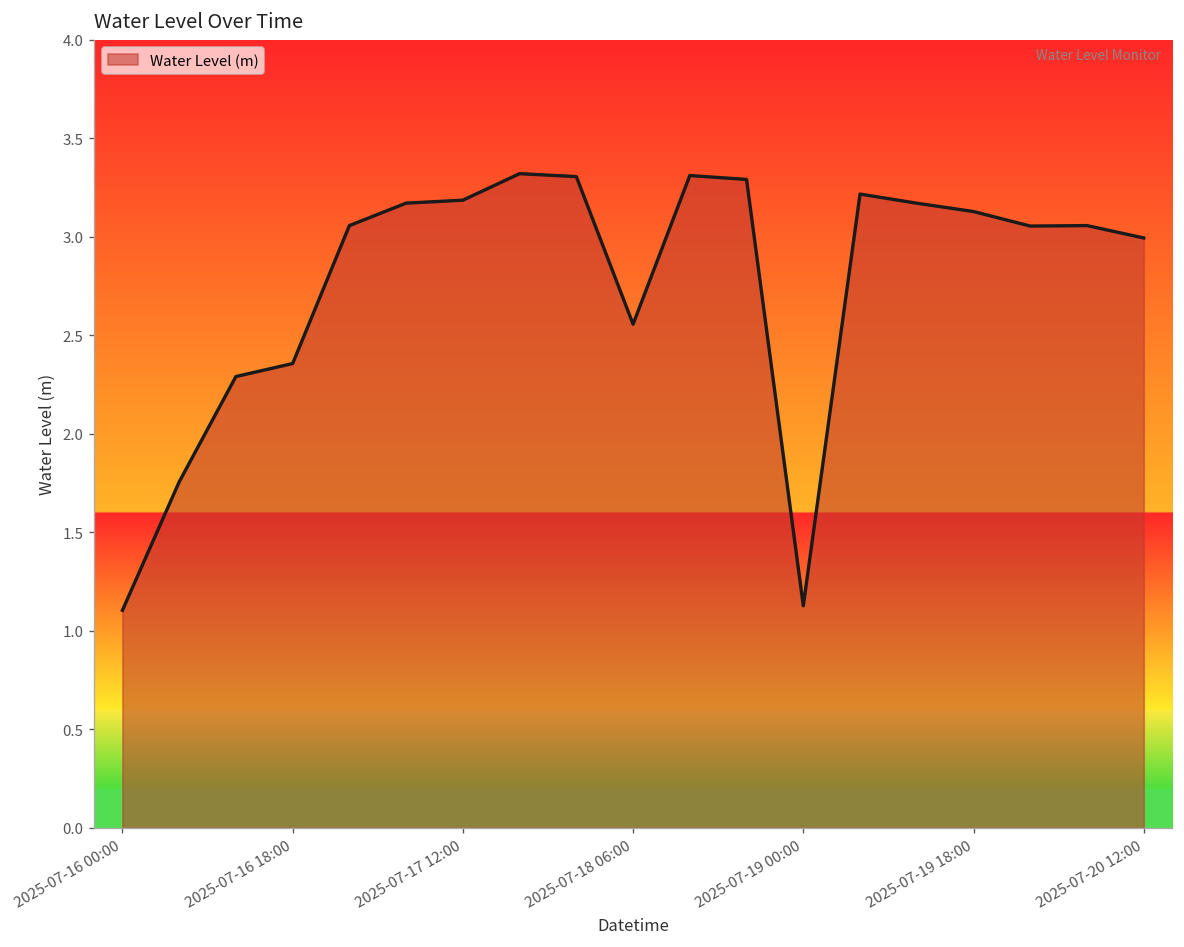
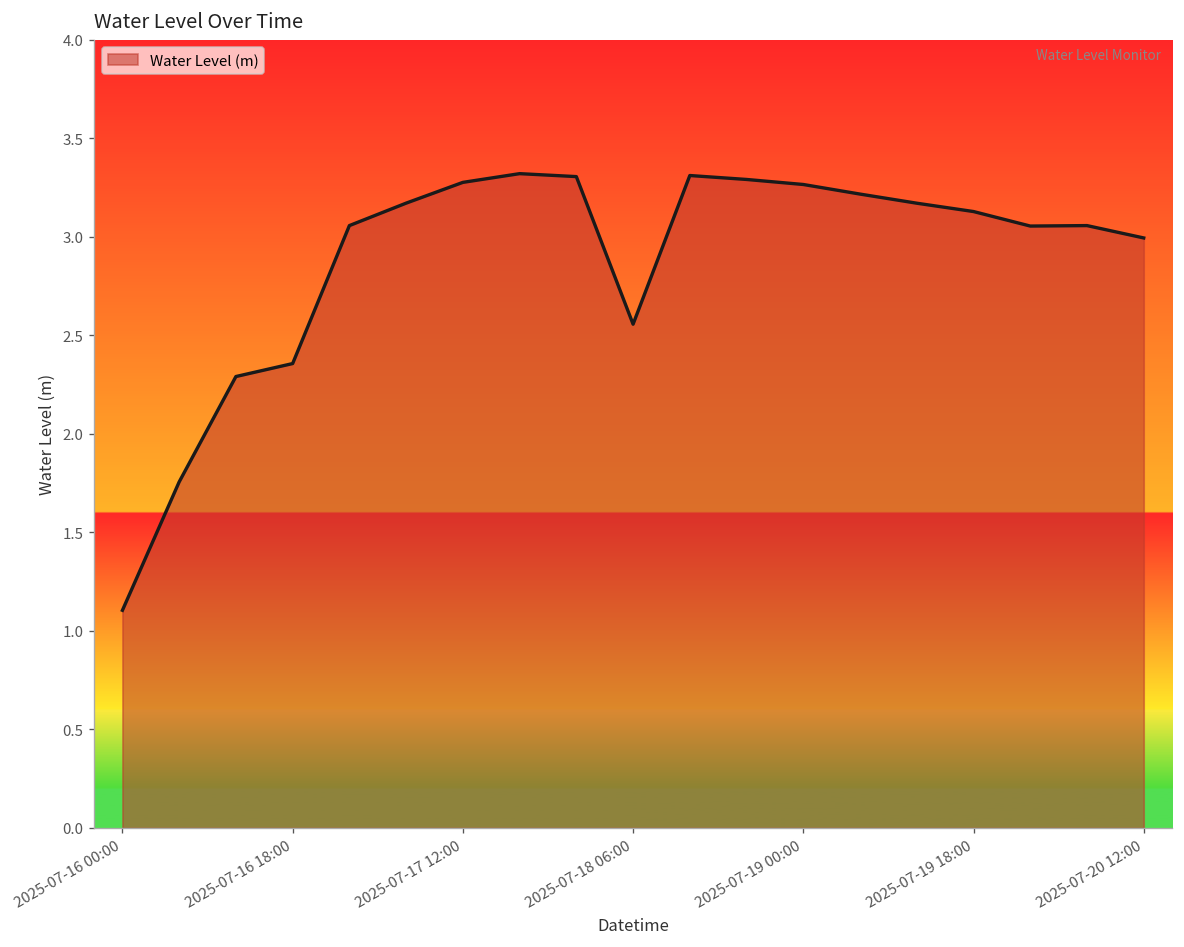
  {
    "2025-07-16 00:00": 1.10,
    "2025-07-16 18:00": 2.36,
-   "2025-07-17 12:00": 3.19,
+   "2025-07-17 12:00": 3.28,
    "2025-07-18 06:00": 2.56,
-   "2025-07-19 00:00": 1.13,
+   "2025-07-19 00:00": 3.27,
    "2025-07-19 18:00": 3.13,
    "2025-07-20 12:00": 2.99
  }
